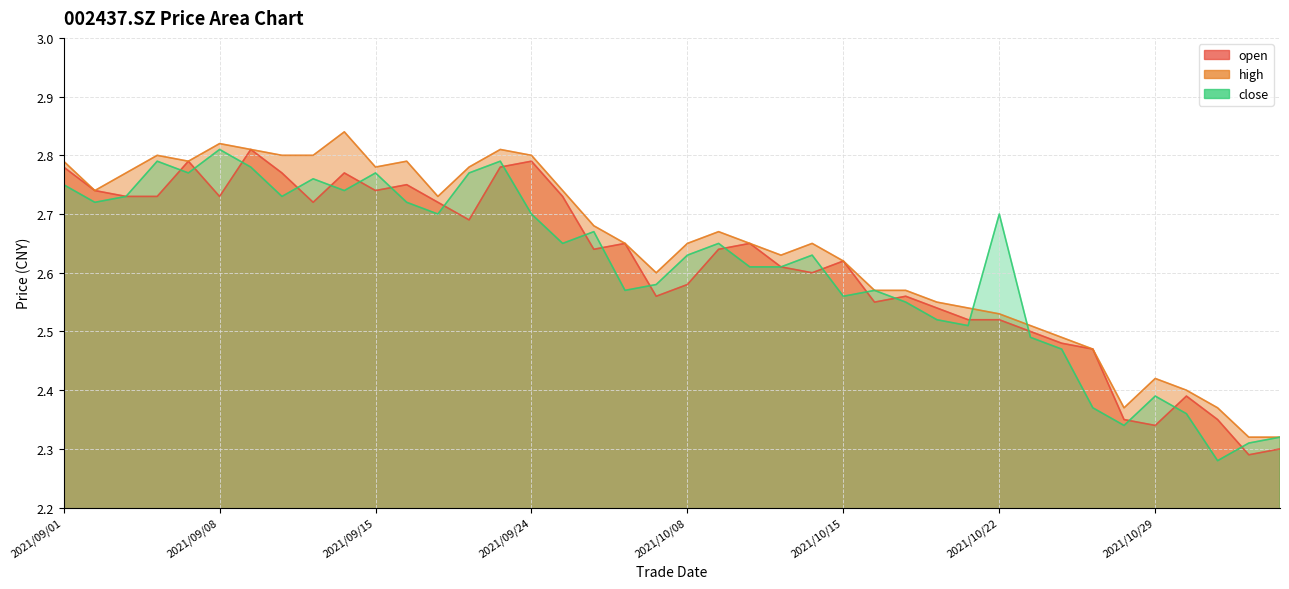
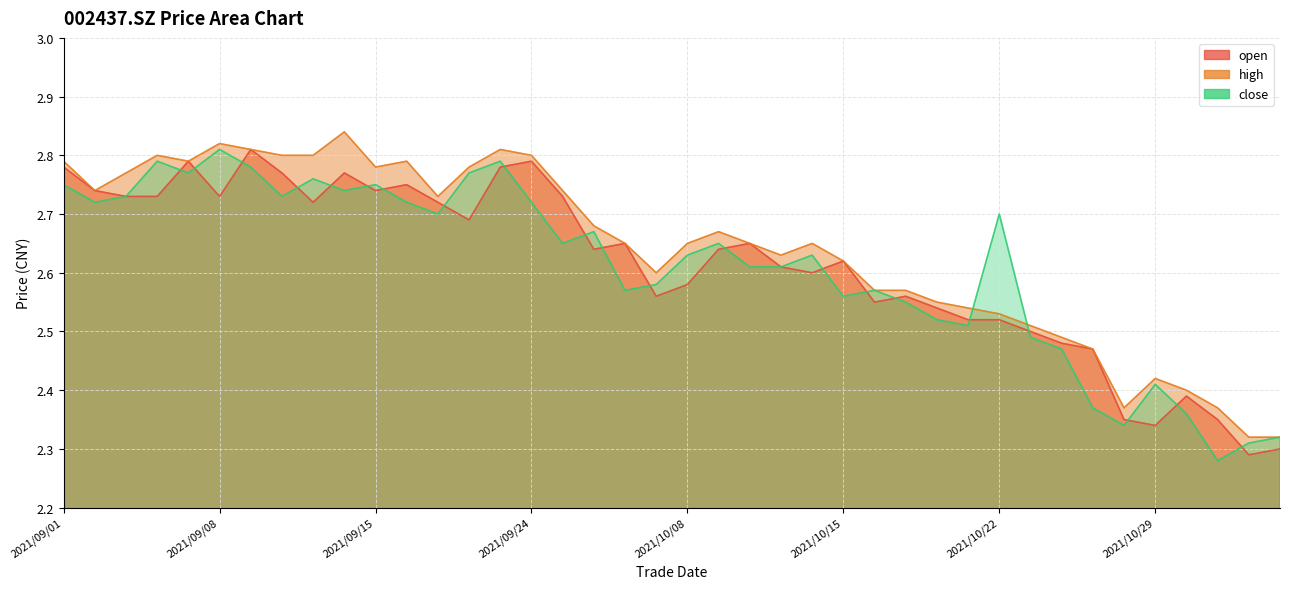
  {
    "close": {
      "2021/09/01": 2.75,
      "2021/09/08": 2.81,
-     "2021/09/15": 2.77,
-     "2021/09/24": 2.70,
+     "2021/09/15": 2.75,
+     "2021/09/24": 2.72,
      "2021/10/08": 2.63,
      "2021/10/15": 2.56,
      "2021/10/22": 2.70,
-     "2021/10/29": 2.39
+     "2021/10/29": 2.41
    }
  }
